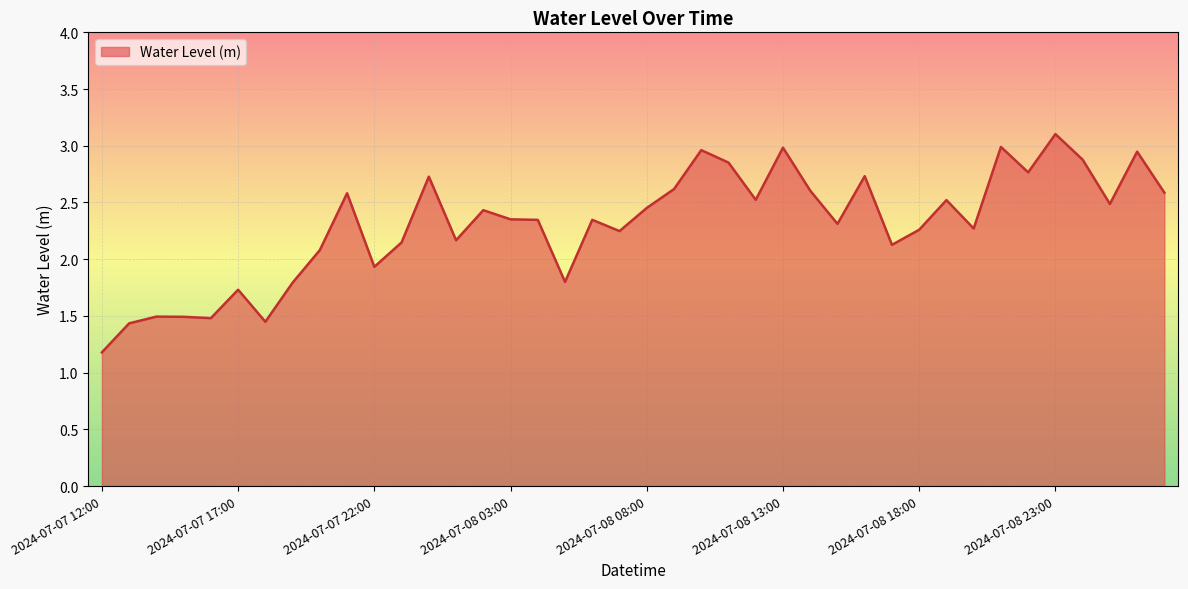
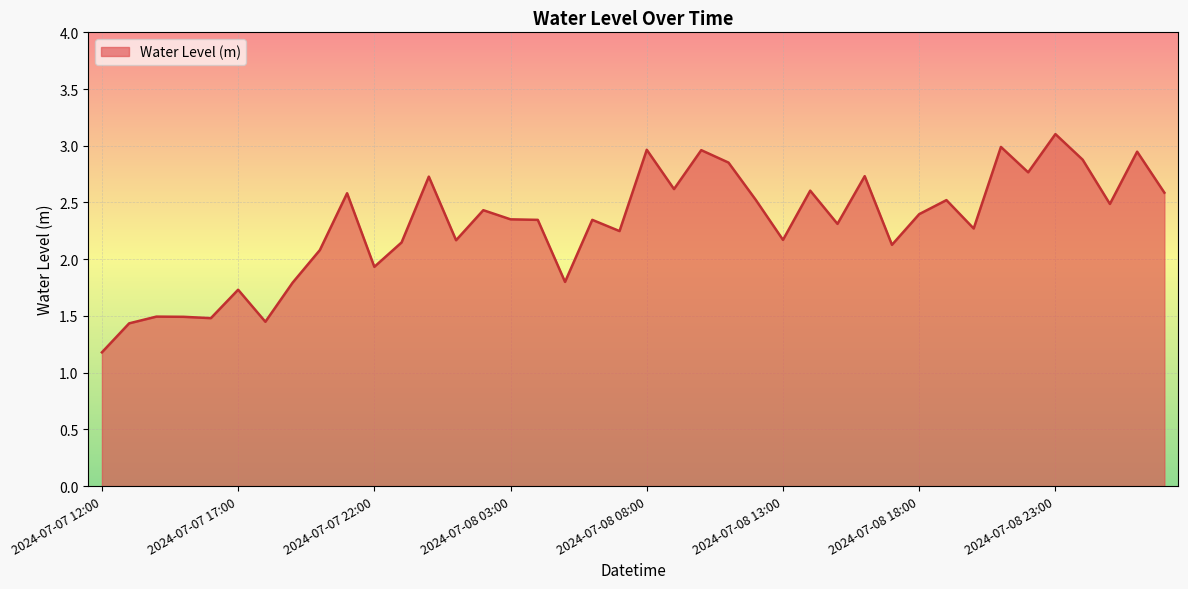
  {
    "2024-07-07 12:00": 1.18,
    "2024-07-07 17:00": 1.73,
    "2024-07-07 22:00": 1.93,
    "2024-07-08 03:00": 2.35,
-   "2024-07-08 08:00": 2.45,
-   "2024-07-08 13:00": 2.98,
-   "2024-07-08 18:00": 2.26,
+   "2024-07-08 08:00": 2.96,
+   "2024-07-08 13:00": 2.17,
+   "2024-07-08 18:00": 2.40,
    "2024-07-08 23:00": 3.10
  }
